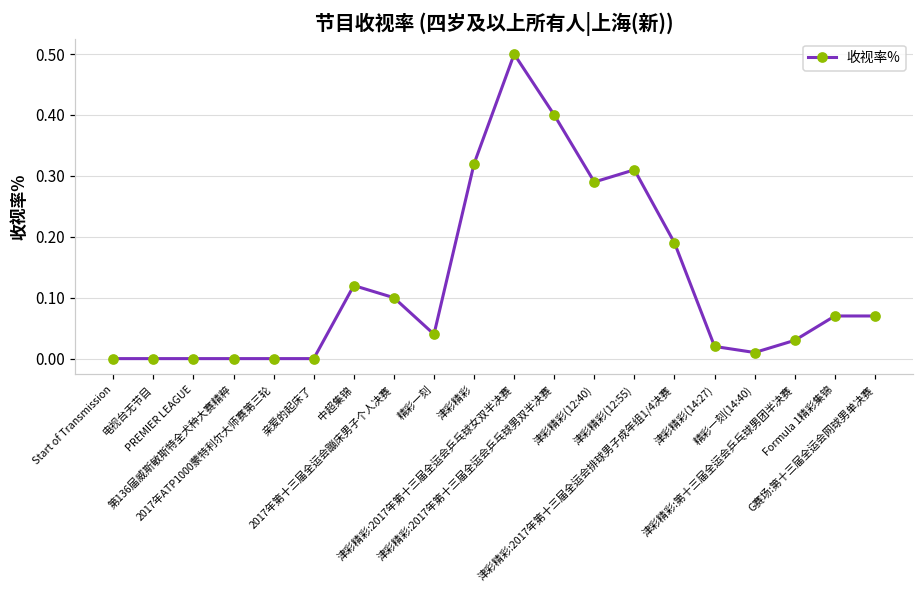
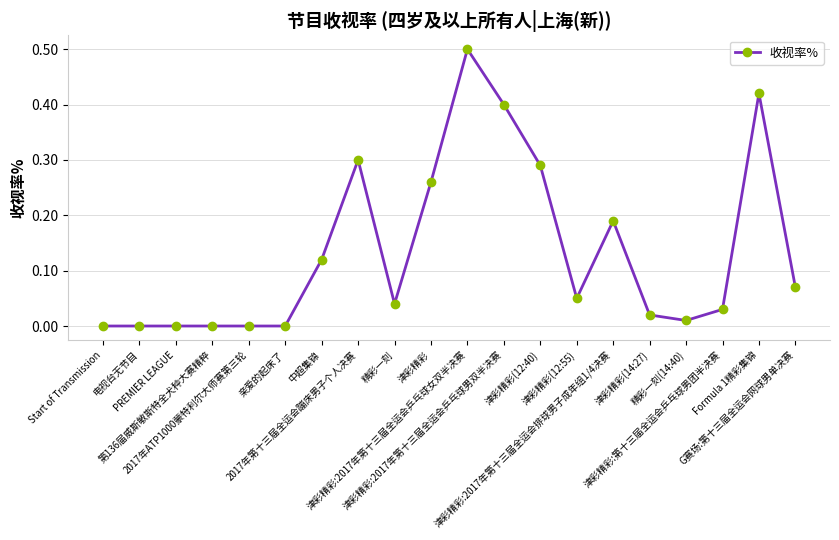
  {
    "Start of Transmission": 0.00,
    "电视台无节目": 0.00,
    "PREMIER LEAGUE": 0.00,
    "第136届威斯敏斯特全犬种大赛精粹": 0.00,
    "2017年ATP1000蒙特利尔大师赛第三轮": 0.00,
    "亲爱的起床了": 0.00,
    "中超集锦": 0.12,
-   "2017年第十三届全运会蹦床男子个人决赛": 0.1,
+   "2017年第十三届全运会蹦床男子个人决赛": 0.3,
    "精彩一刻": 0.04,
-   "津彩精彩": 0.32,
+   "津彩精彩": 0.26,
    "津彩精彩:2017年第十三届全运会乒乓球女双半决赛": 0.50,
    "津彩精彩:2017年第十三届全运会乒乓球男双半决赛": 0.40,
    "津彩精彩(12:40)": 0.29,
-   "津彩精彩(12:55)": 0.31,
+   "津彩精彩(12:55)": 0.05,
    "津彩精彩:2017年第十三届全运会排球男子成年组1/4决赛": 0.19,
    "津彩精彩(14:27)": 0.02,
    "精彩一刻(14:40)": 0.01,
    "津彩精彩:第十三届全运会乒乓球男团半决赛": 0.03,
-   "Formula 1精彩集锦": 0.07,
+   "Formula 1精彩集锦": 0.42,
    "G赛场:第十三届全运会网球男单决赛": 0.07
  }
